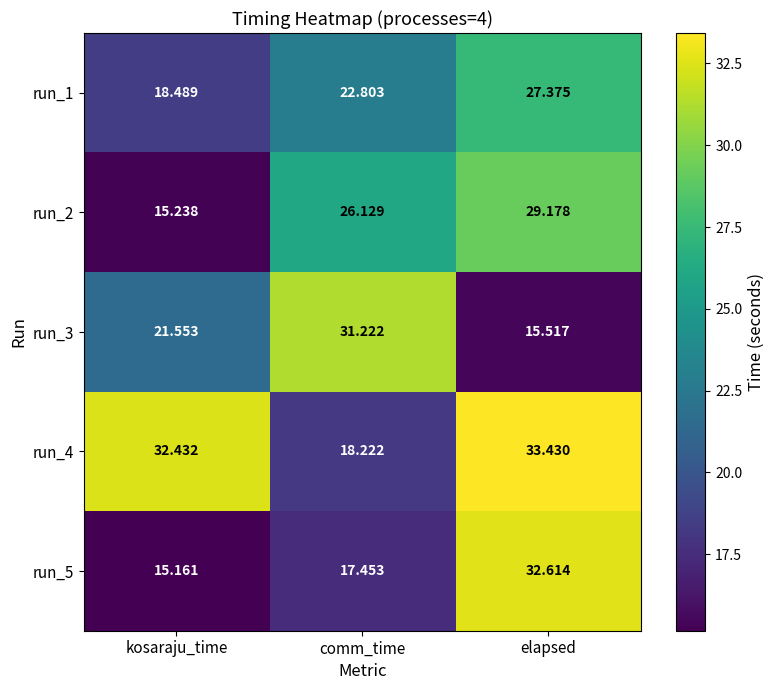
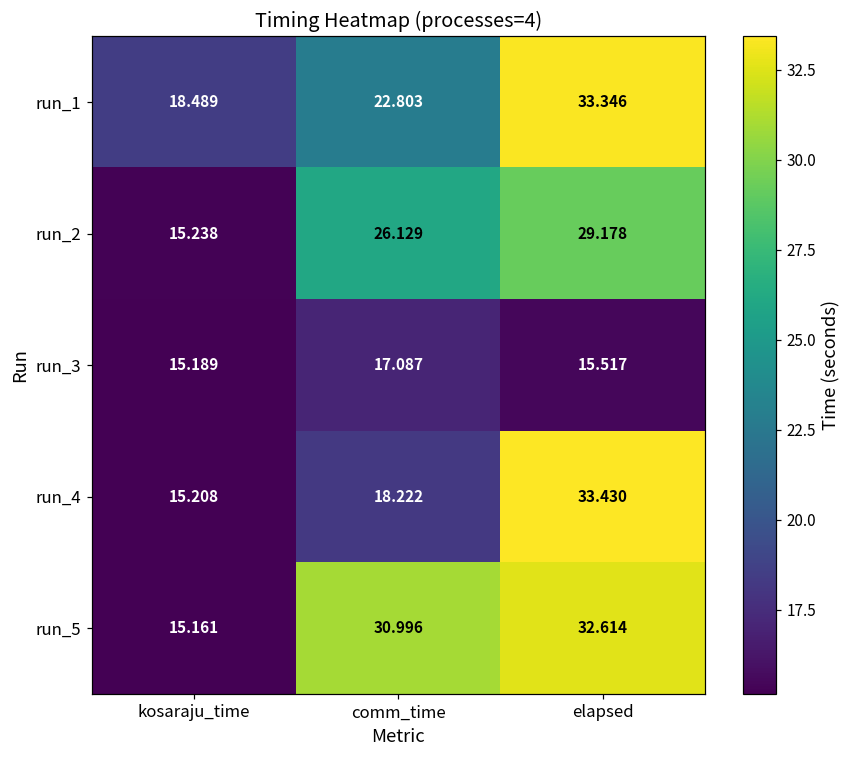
  {
    "run_1": {
      "kosaraju_time": 18.489,
      "comm_time": 22.803,
-     "elapsed": 27.375
+     "elapsed": 33.346
    },
    "run_2": {
      "kosaraju_time": 15.238,
      "comm_time": 26.129,
      "elapsed": 29.178
    },
    "run_3": {
-     "kosaraju_time": 21.553,
-     "comm_time": 31.222,
+     "kosaraju_time": 15.189,
+     "comm_time": 17.087,
      "elapsed": 15.517
    },
    "run_4": {
-     "kosaraju_time": 32.432,
+     "kosaraju_time": 15.208,
      "comm_time": 18.222,
      "elapsed": 33.430
    },
    "run_5": {
      "kosaraju_time": 15.161,
-     "comm_time": 17.453,
+     "comm_time": 30.996,
      "elapsed": 32.614
    }
  }
